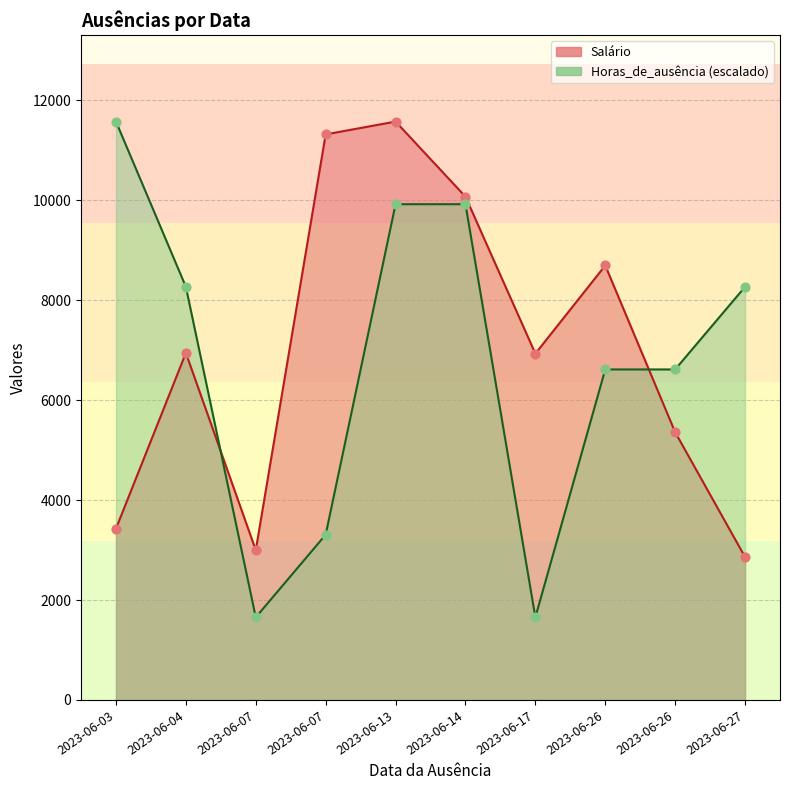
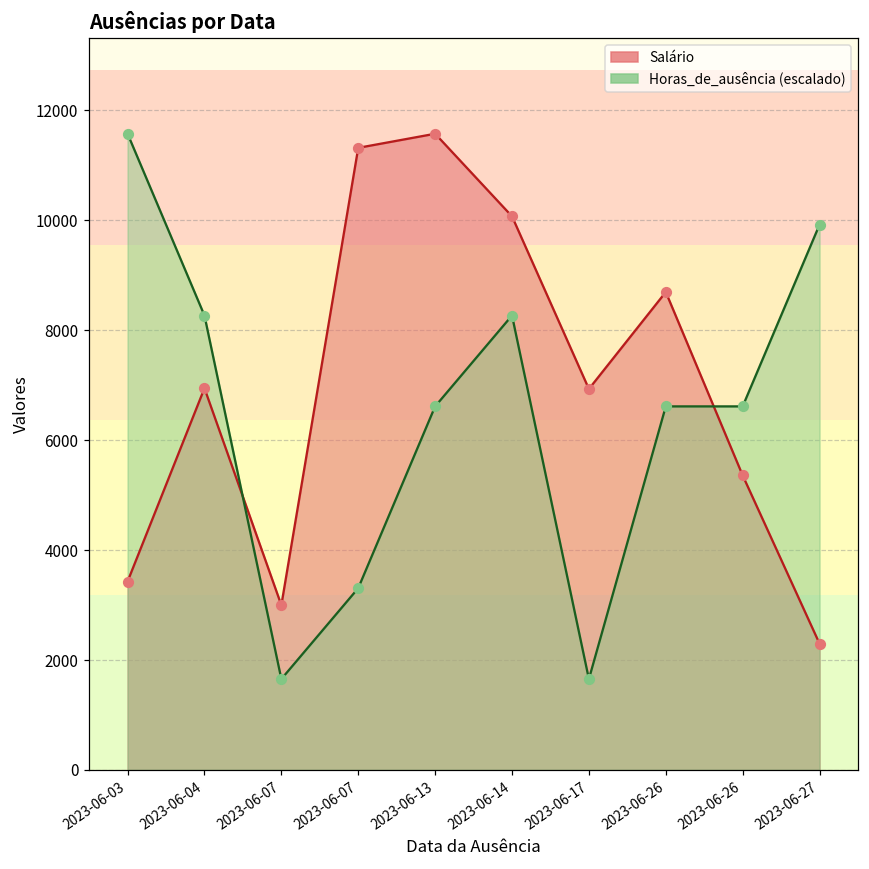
  {
    "Salário": {
      "2023-06-03": 3400,
      "2023-06-04": 6900,
      "2023-06-13": 11600,
      "2023-06-14": 10100,
      "2023-06-17": 6900,
-     "2023-06-27": 2900
+     "2023-06-27": 2300
    },
    "Horas_de_ausência (escalado)": {
      "2023-06-03": 11600,
      "2023-06-04": 8300,
-     "2023-06-13": 9900,
-     "2023-06-14": 9900,
+     "2023-06-13": 6600,
+     "2023-06-14": 8300,
      "2023-06-17": 1700,
-     "2023-06-27": 8300
+     "2023-06-27": 9900
    }
  }
